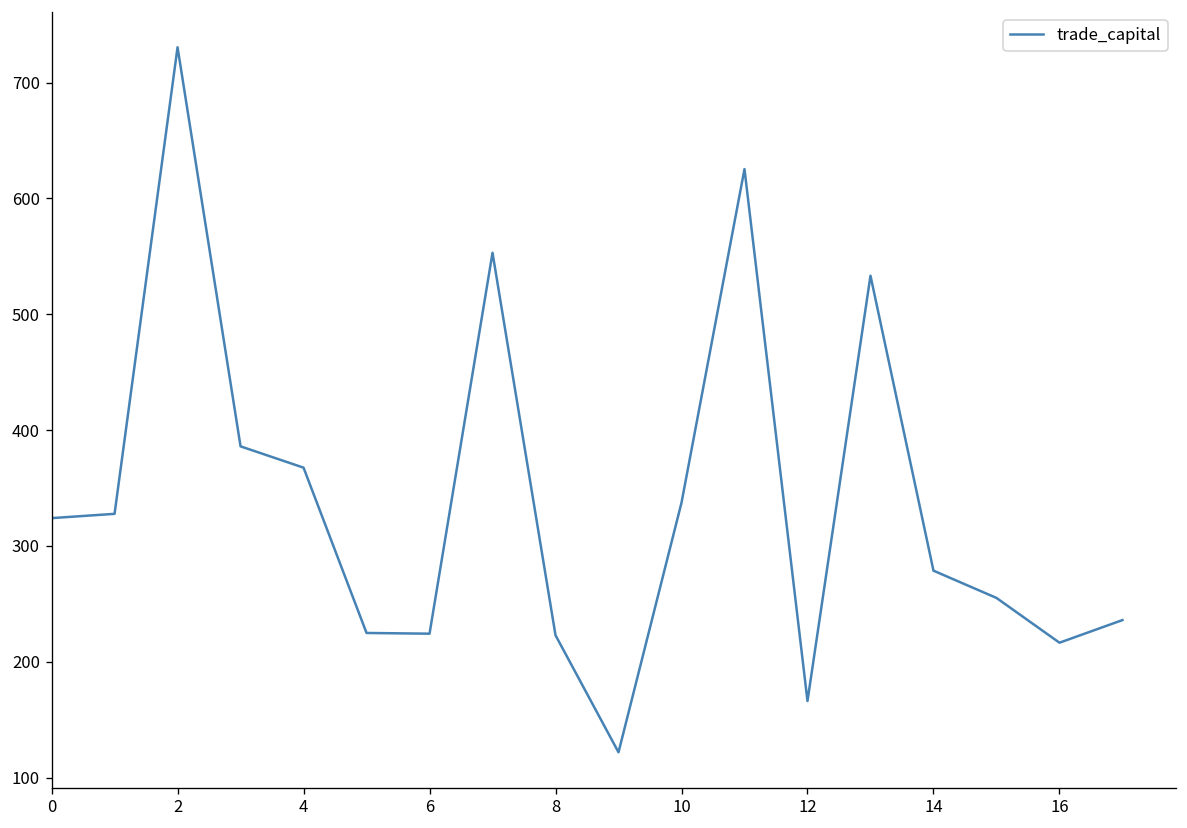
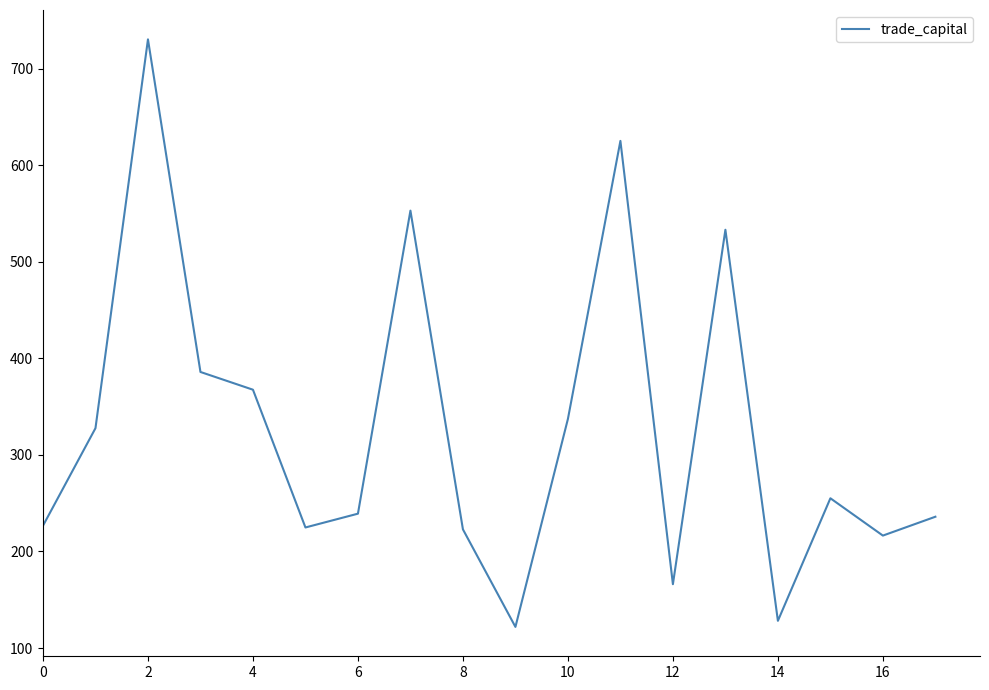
  {
-   "0": 320,
+   "0": 230,
    "2": 730,
    "4": 370,
-   "6": 220,
+   "6": 240,
    "8": 220,
    "10": 340,
    "12": 170,
-   "14": 280,
+   "14": 130,
    "16": 220
  }
